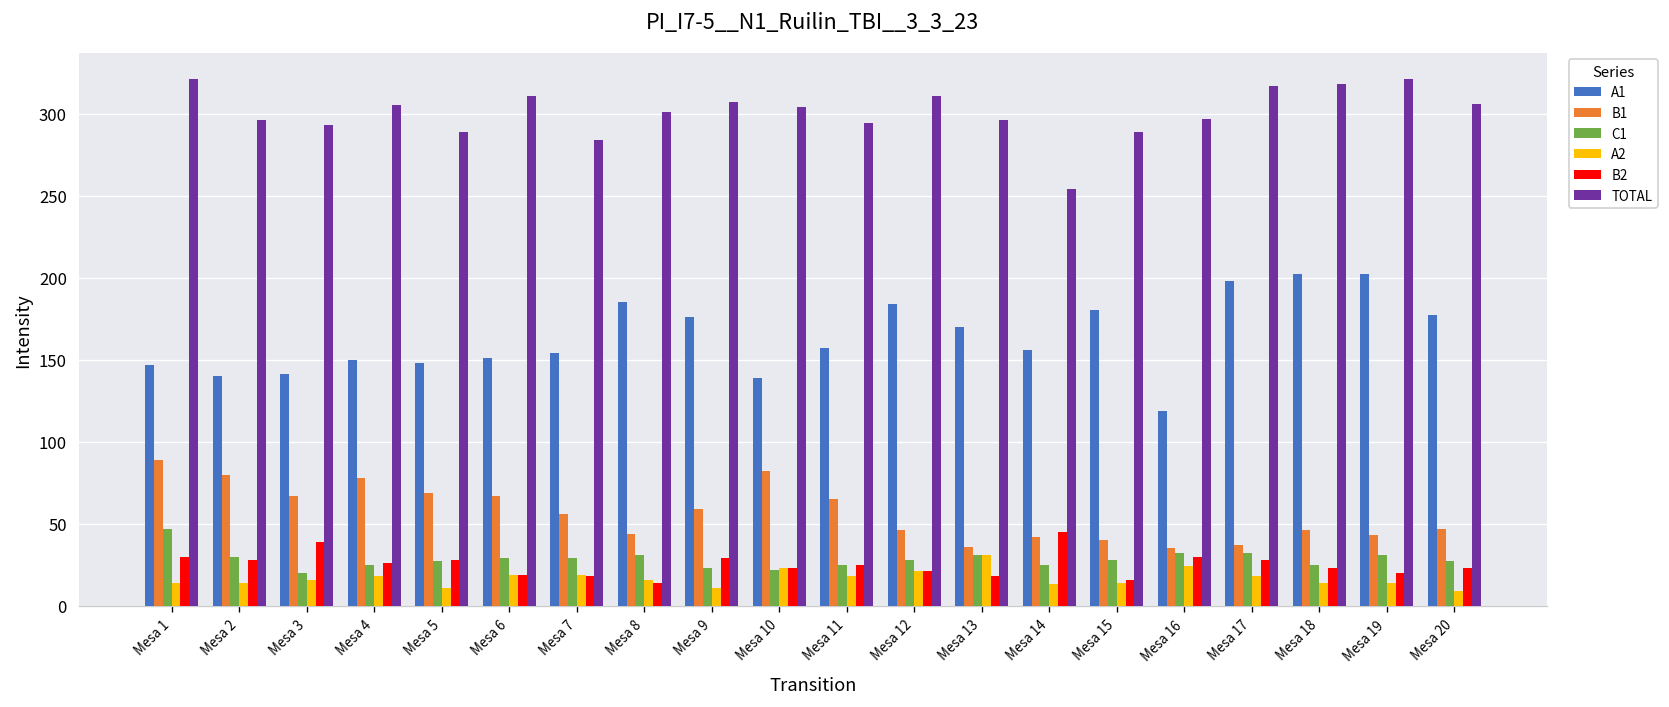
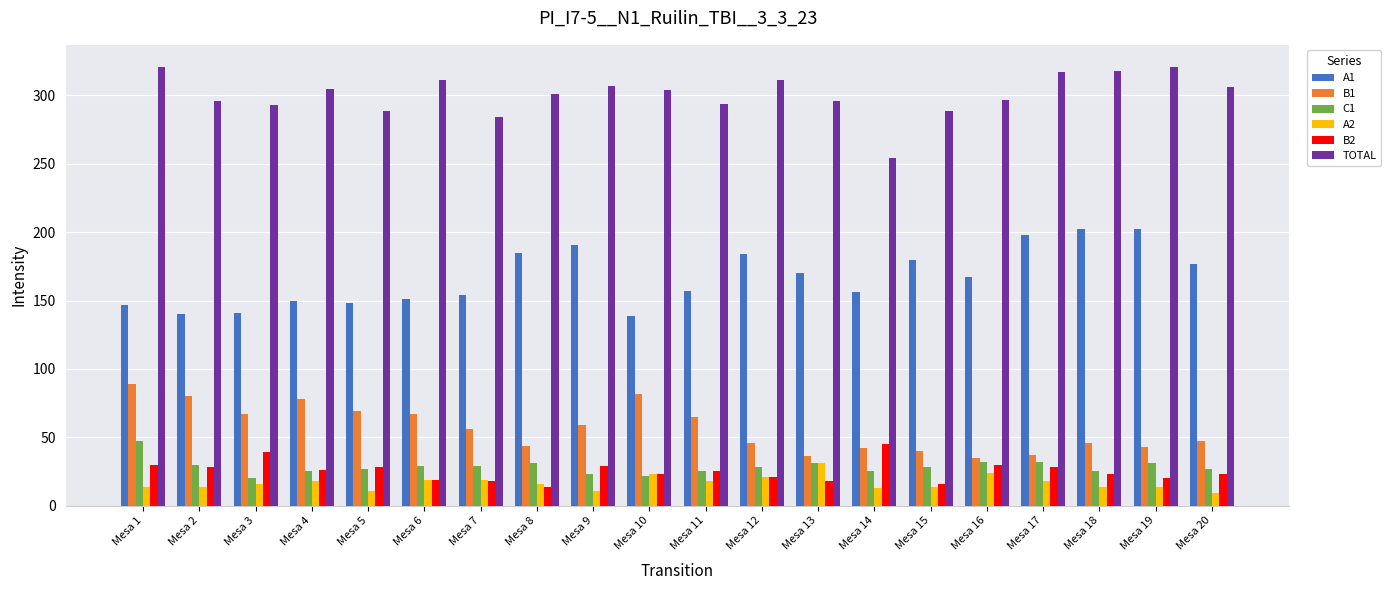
  {
    "A1": {
      "Mesa 1": 147,
      "Mesa 2": 140,
      "Mesa 3": 141,
      "Mesa 4": 150,
      "Mesa 5": 148,
      "Mesa 6": 151,
      "Mesa 7": 154,
      "Mesa 8": 185,
-     "Mesa 9": 176,
+     "Mesa 9": 191,
      "Mesa 10": 139,
      "Mesa 11": 157,
      "Mesa 12": 184,
      "Mesa 13": 170,
      "Mesa 14": 156,
      "Mesa 15": 180,
-     "Mesa 16": 119,
+     "Mesa 16": 167,
      "Mesa 17": 198,
      "Mesa 18": 202,
      "Mesa 19": 202,
      "Mesa 20": 177
    },
    "B1": {
      "Mesa 1": 89,
      "Mesa 2": 80,
      "Mesa 3": 67,
      "Mesa 4": 78,
      "Mesa 5": 69,
      "Mesa 6": 67,
      "Mesa 7": 56,
      "Mesa 8": 44,
      "Mesa 9": 59,
      "Mesa 10": 82,
      "Mesa 11": 65,
      "Mesa 12": 46,
      "Mesa 13": 36,
      "Mesa 14": 42,
      "Mesa 15": 40,
      "Mesa 16": 35,
      "Mesa 17": 37,
      "Mesa 18": 46,
      "Mesa 19": 43,
      "Mesa 20": 47
    },
    "C1": {
      "Mesa 1": 47,
      "Mesa 2": 30,
      "Mesa 3": 20,
      "Mesa 4": 25,
      "Mesa 5": 27,
      "Mesa 6": 29,
      "Mesa 7": 29,
      "Mesa 8": 31,
      "Mesa 9": 23,
      "Mesa 10": 22,
      "Mesa 11": 25,
      "Mesa 12": 28,
      "Mesa 13": 31,
      "Mesa 14": 25,
      "Mesa 15": 28,
      "Mesa 16": 32,
      "Mesa 17": 32,
      "Mesa 18": 25,
      "Mesa 19": 31,
      "Mesa 20": 27
    },
    "A2": {
      "Mesa 1": 14,
      "Mesa 2": 14,
      "Mesa 3": 16,
      "Mesa 4": 18,
      "Mesa 5": 11,
      "Mesa 6": 19,
      "Mesa 7": 19,
      "Mesa 8": 16,
      "Mesa 9": 11,
      "Mesa 10": 23,
      "Mesa 11": 18,
      "Mesa 12": 21,
      "Mesa 13": 31,
      "Mesa 14": 13,
      "Mesa 15": 14,
      "Mesa 16": 24,
      "Mesa 17": 18,
      "Mesa 18": 14,
      "Mesa 19": 14,
      "Mesa 20": 9
    },
    "B2": {
      "Mesa 1": 30,
      "Mesa 2": 28,
      "Mesa 3": 39,
      "Mesa 4": 26,
      "Mesa 5": 28,
      "Mesa 6": 19,
      "Mesa 7": 18,
      "Mesa 8": 14,
      "Mesa 9": 29,
      "Mesa 10": 23,
      "Mesa 11": 25,
      "Mesa 12": 21,
      "Mesa 13": 18,
      "Mesa 14": 45,
      "Mesa 15": 16,
      "Mesa 16": 30,
      "Mesa 17": 28,
      "Mesa 18": 23,
      "Mesa 19": 20,
      "Mesa 20": 23
    },
    "TOTAL": {
      "Mesa 1": 321,
      "Mesa 2": 296,
      "Mesa 3": 293,
      "Mesa 4": 305,
      "Mesa 5": 289,
      "Mesa 6": 311,
      "Mesa 7": 284,
      "Mesa 8": 301,
      "Mesa 9": 307,
      "Mesa 10": 304,
      "Mesa 11": 294,
      "Mesa 12": 311,
      "Mesa 13": 296,
      "Mesa 14": 254,
      "Mesa 15": 289,
      "Mesa 16": 297,
      "Mesa 17": 317,
      "Mesa 18": 318,
      "Mesa 19": 321,
      "Mesa 20": 306
    }
  }
